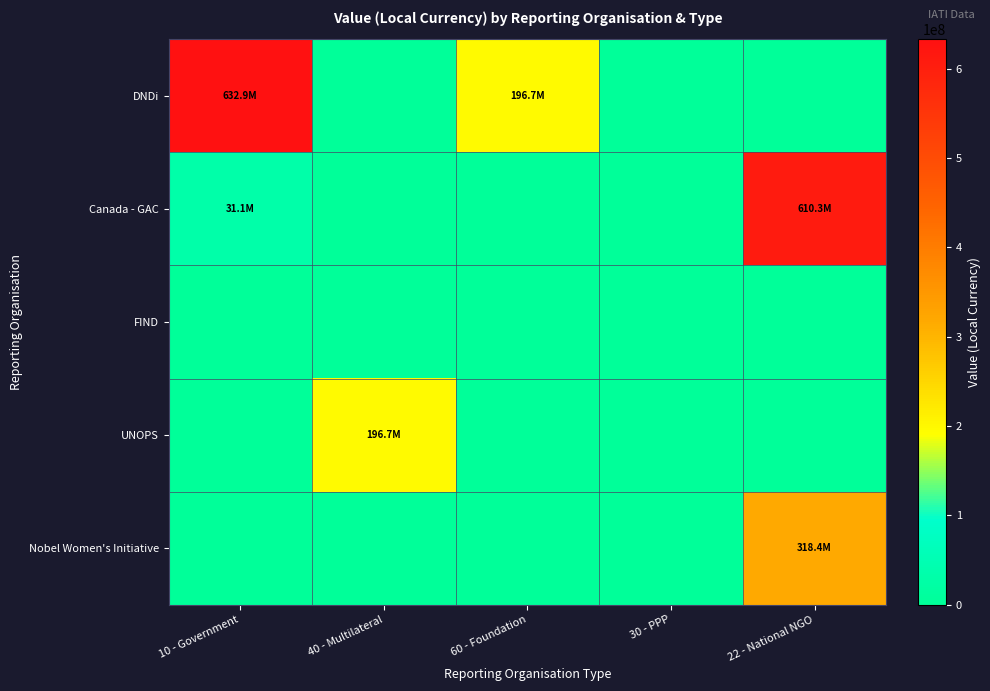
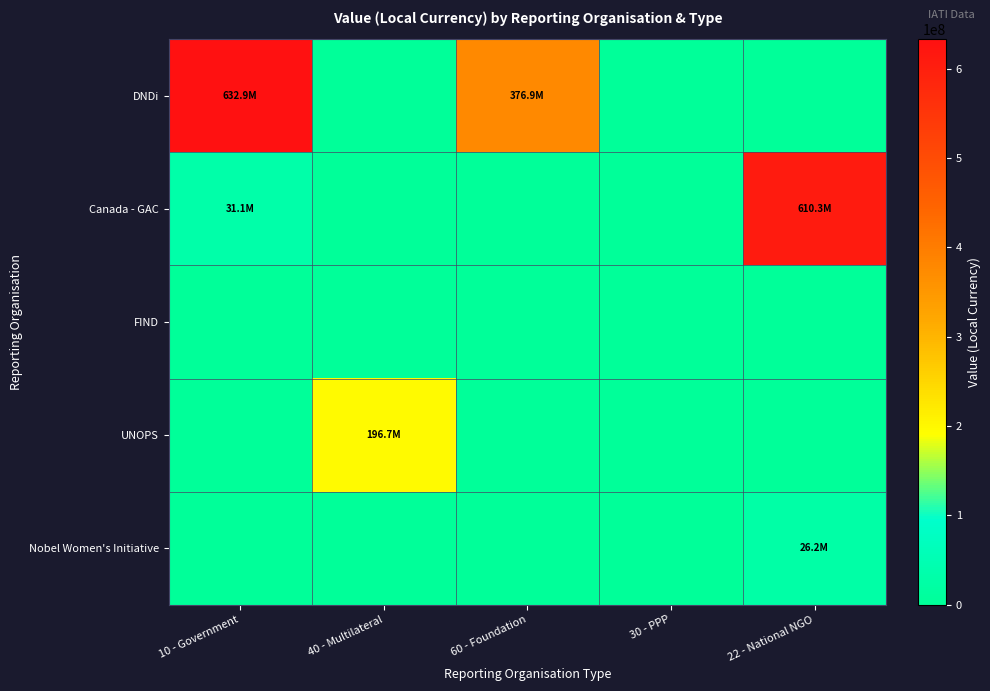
  {
    "DNDi": {
      "10 - Government": "632.9M",
-     "60 - Foundation": "196.7M"
+     "60 - Foundation": "376.9M"
    },
    "Canada - GAC": {
      "10 - Government": "31.1M",
      "22 - National NGO": "610.3M"
    },
    "UNOPS": {
      "40 - Multilateral": "196.7M"
    },
    "Nobel Women's Initiative": {
-     "22 - National NGO": "318.4M"
+     "22 - National NGO": "26.2M"
    }
  }
